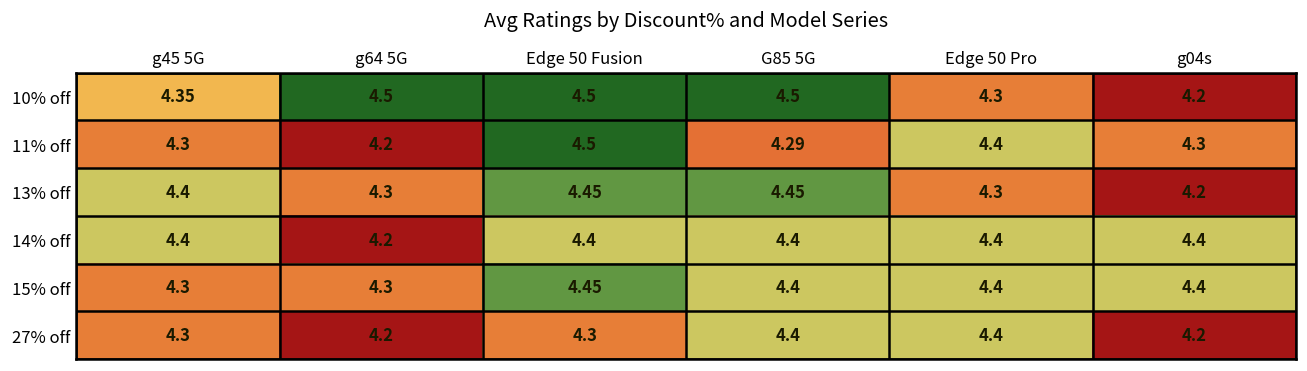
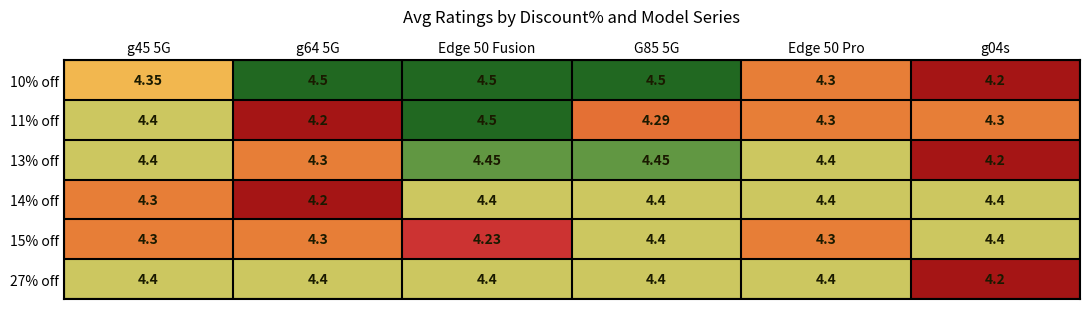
  {
    "10% off": {
      "g45 5G": 4.35,
      "g64 5G": 4.5,
      "Edge 50 Fusion": 4.5,
      "G85 5G": 4.5,
      "Edge 50 Pro": 4.3,
      "g04s": 4.2
    },
    "11% off": {
-     "g45 5G": 4.3,
+     "g45 5G": 4.4,
      "g64 5G": 4.2,
      "Edge 50 Fusion": 4.5,
      "G85 5G": 4.29,
-     "Edge 50 Pro": 4.4,
+     "Edge 50 Pro": 4.3,
      "g04s": 4.3
    },
    "13% off": {
      "g45 5G": 4.4,
      "g64 5G": 4.3,
      "Edge 50 Fusion": 4.45,
      "G85 5G": 4.45,
-     "Edge 50 Pro": 4.3,
+     "Edge 50 Pro": 4.4,
      "g04s": 4.2
    },
    "14% off": {
-     "g45 5G": 4.4,
+     "g45 5G": 4.3,
      "g64 5G": 4.2,
      "Edge 50 Fusion": 4.4,
      "G85 5G": 4.4,
      "Edge 50 Pro": 4.4,
      "g04s": 4.4
    },
    "15% off": {
      "g45 5G": 4.3,
      "g64 5G": 4.3,
-     "Edge 50 Fusion": 4.45,
+     "Edge 50 Fusion": 4.23,
      "G85 5G": 4.4,
-     "Edge 50 Pro": 4.4,
+     "Edge 50 Pro": 4.3,
      "g04s": 4.4
    },
    "27% off": {
-     "g45 5G": 4.3,
-     "g64 5G": 4.2,
-     "Edge 50 Fusion": 4.3,
+     "g45 5G": 4.4,
+     "g64 5G": 4.4,
+     "Edge 50 Fusion": 4.4,
      "G85 5G": 4.4,
      "Edge 50 Pro": 4.4,
      "g04s": 4.2
    }
  }
